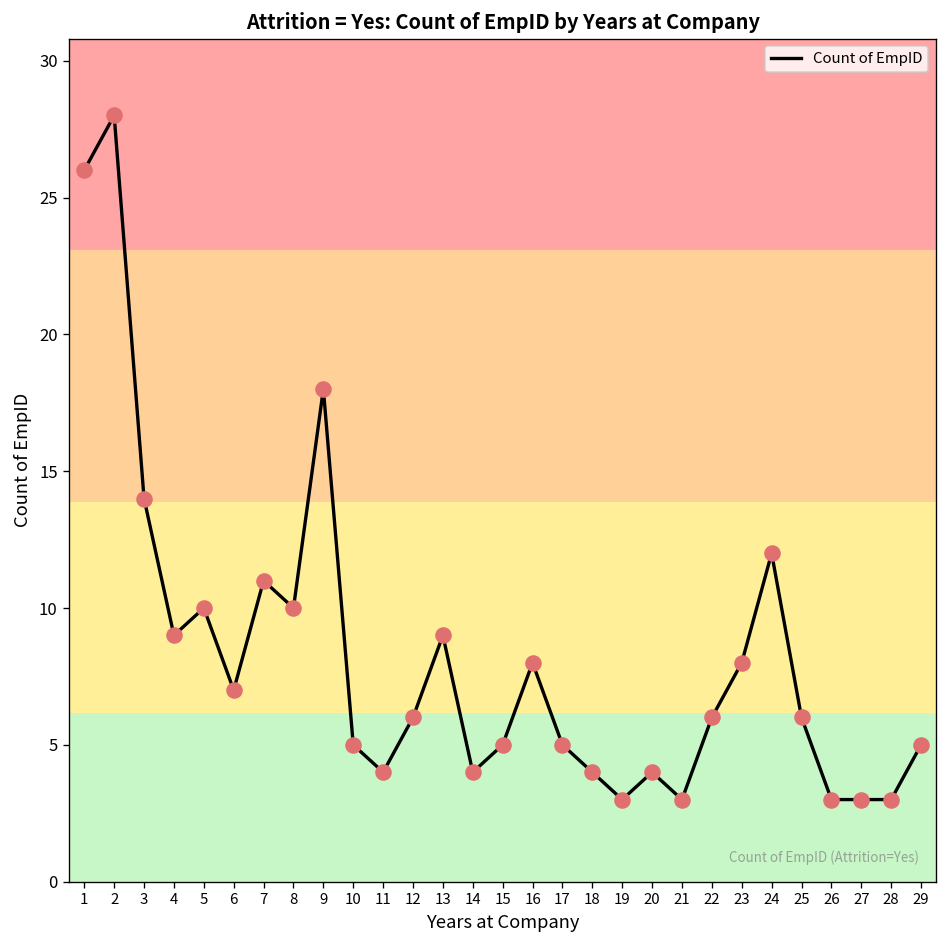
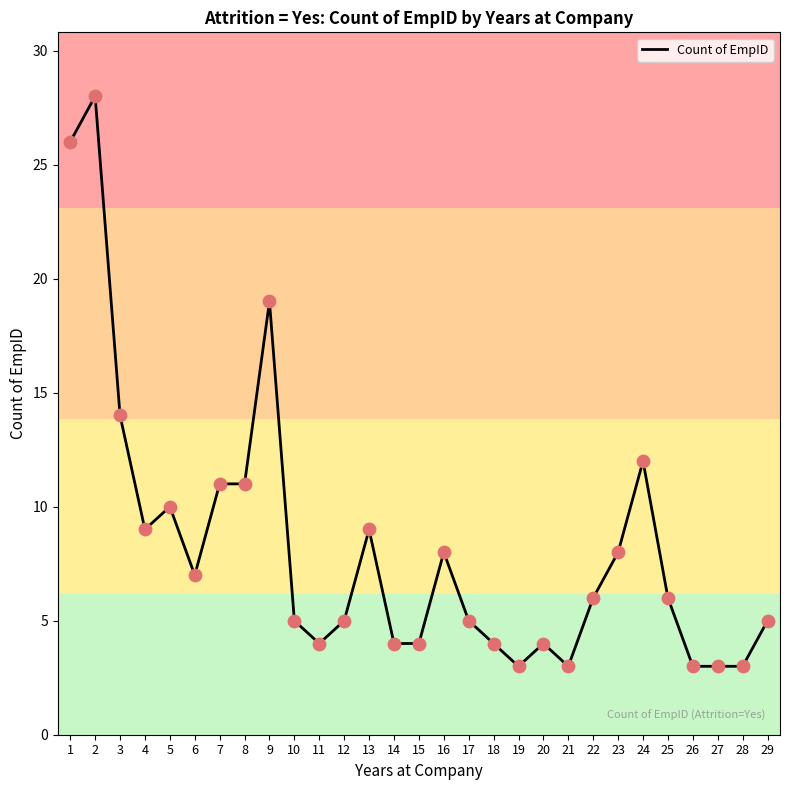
  {
    "1": 26,
    "2": 28,
    "3": 14,
    "4": 9,
    "5": 10,
    "6": 7,
    "7": 11,
-   "8": 10,
-   "9": 18,
+   "8": 11,
+   "9": 19,
    "10": 5,
    "11": 4,
-   "12": 6,
+   "12": 5,
    "13": 9,
    "14": 4,
-   "15": 5,
+   "15": 4,
    "16": 8,
    "17": 5,
    "18": 4,
    "19": 3,
    "20": 4,
    "21": 3,
    "22": 6,
    "23": 8,
    "24": 12,
    "25": 6,
    "26": 3,
    "27": 3,
    "28": 3,
    "29": 5
  }
